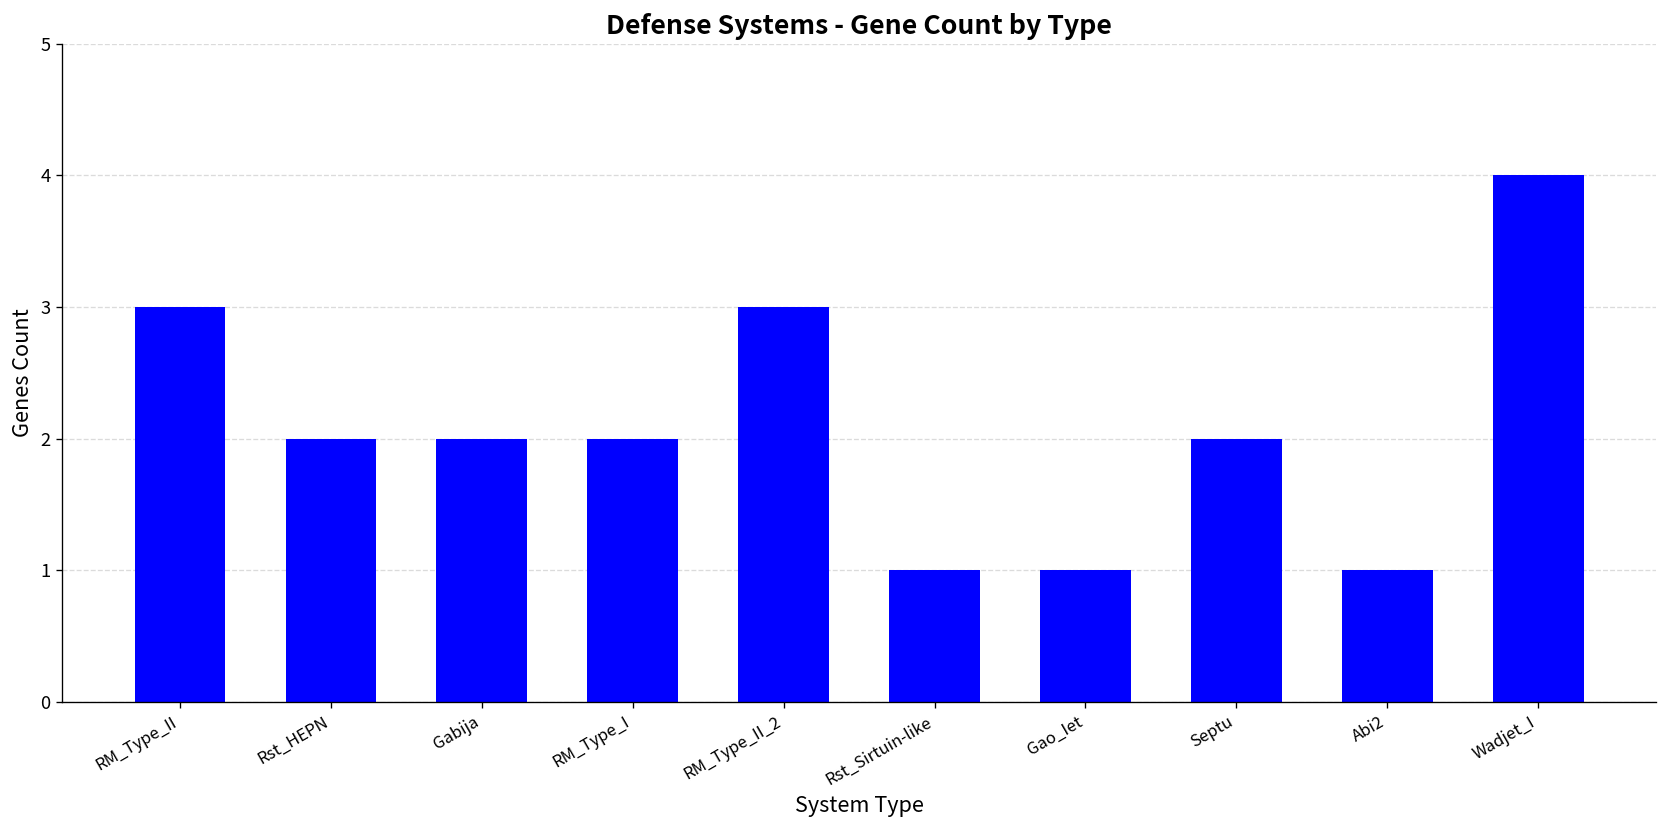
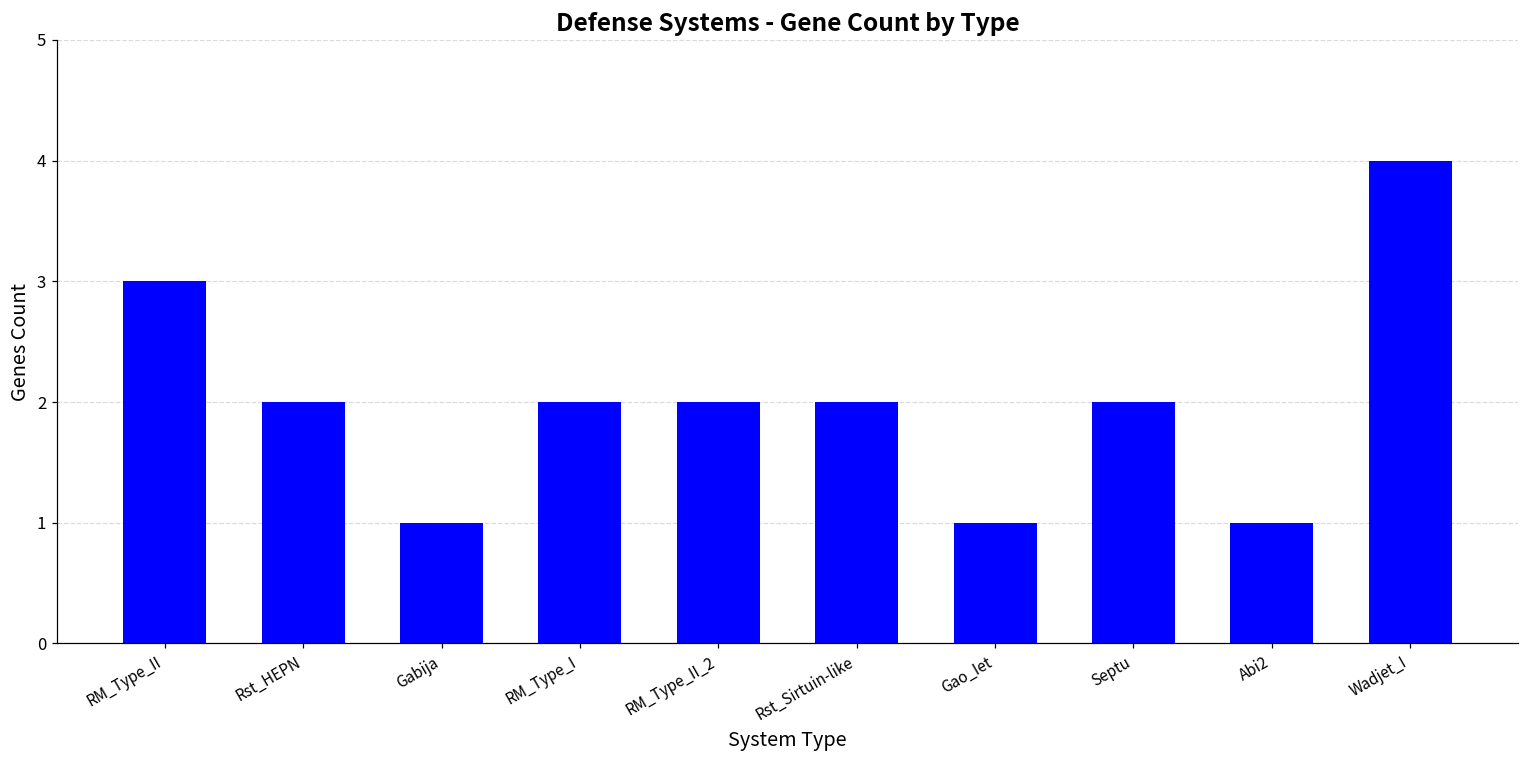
  {
    "RM_Type_II": 3,
    "Rst_HEPN": 2,
-   "Gabija": 2,
+   "Gabija": 1,
    "RM_Type_I": 2,
-   "RM_Type_II_2": 3,
-   "Rst_Sirtuin-like": 1,
+   "RM_Type_II_2": 2,
+   "Rst_Sirtuin-like": 2,
    "Gao_Iet": 1,
    "Septu": 2,
    "Abi2": 1,
    "Wadjet_I": 4
  }
